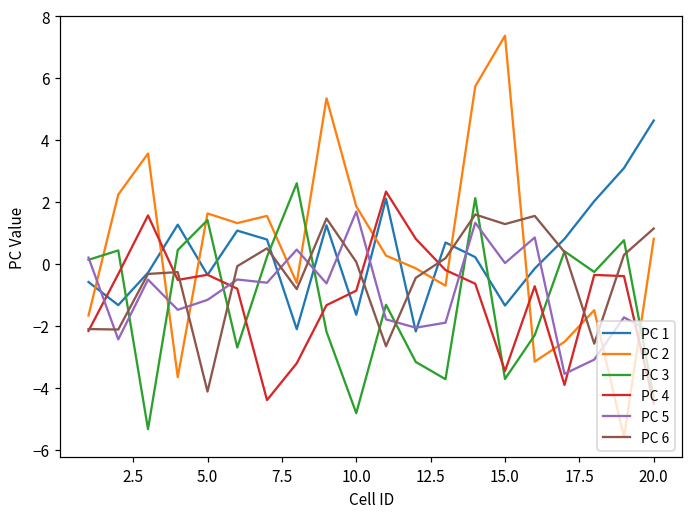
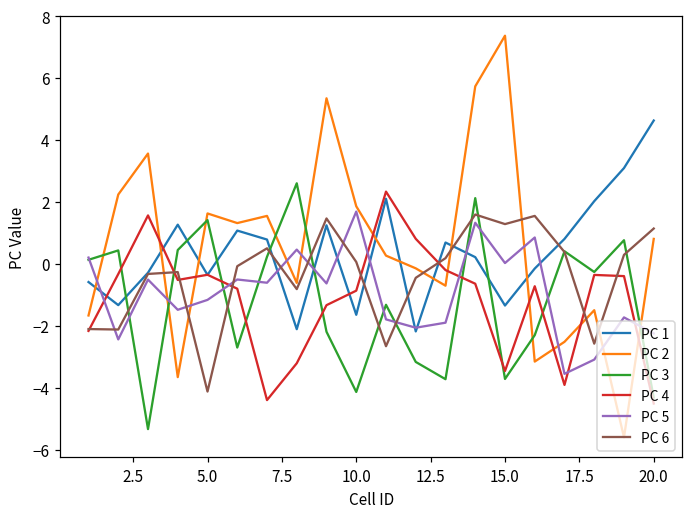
  {
    "PC 1": {
      "10.0": -1.6,
      "15.0": -1.3,
      "20.0": 4.6
    },
    "PC 2": {
      "5.0": 1.6,
      "10.0": 1.9,
      "15.0": 7.4,
      "20.0": 0.8
    },
    "PC 3": {
      "5.0": 1.4,
-     "10.0": -4.8,
+     "10.0": -4.1,
      "15.0": -3.7
    },
    "PC 4": {
      "10.0": -0.9,
      "15.0": -3.5
    },
    "PC 5": {
      "5.0": -1.2,
      "10.0": 1.7,
      "15.0": 0.0
    },
    "PC 6": {
      "5.0": -4.1,
      "10.0": 0.1,
      "15.0": 1.3,
      "20.0": 1.1
    }
  }
